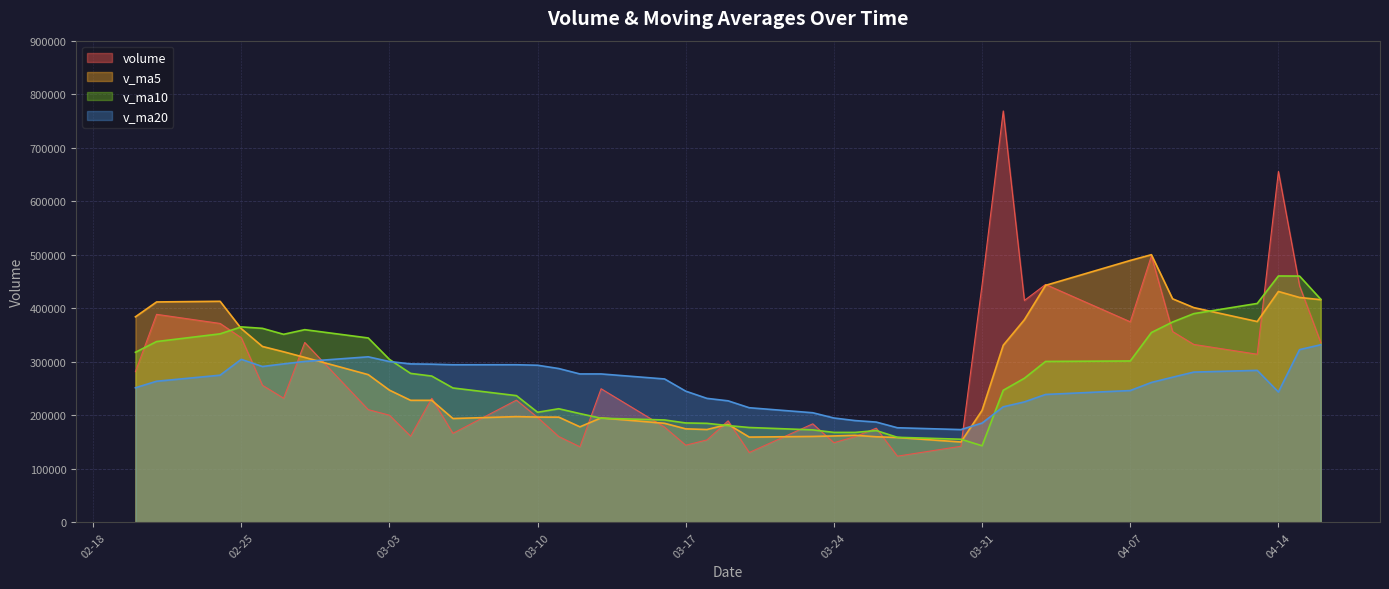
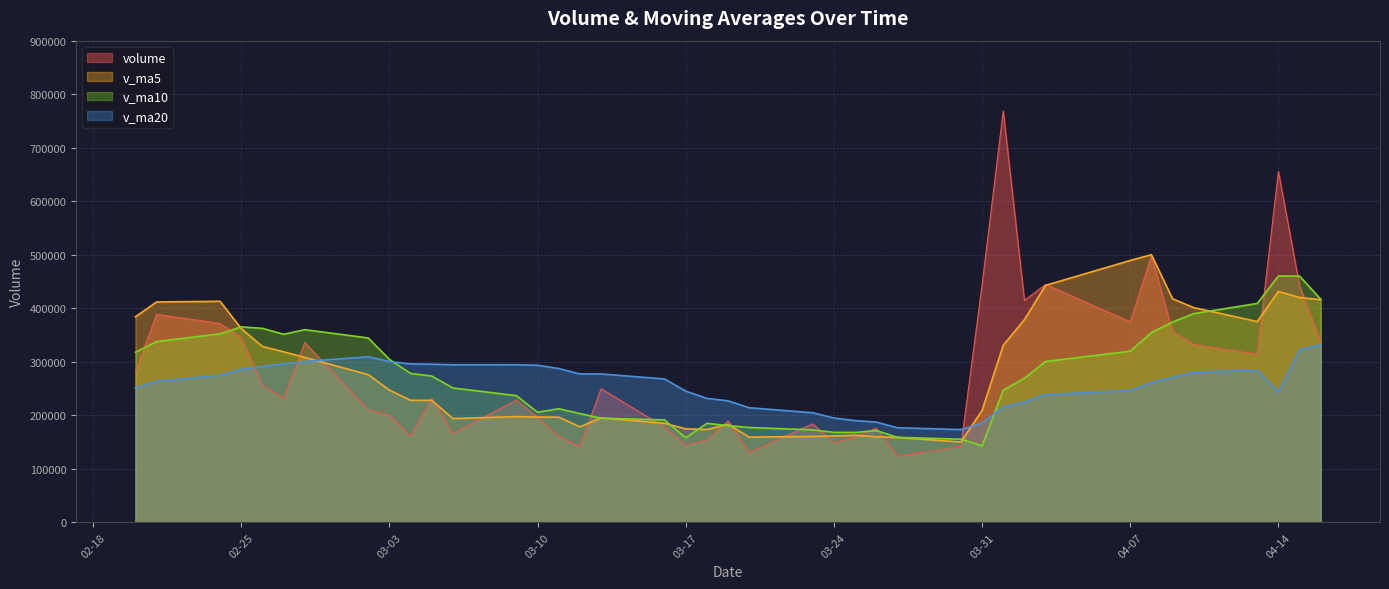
  {
    "v_ma10": {
      "03-10": 210000,
-     "03-17": 190000,
+     "03-17": 160000,
      "03-24": 170000,
      "03-31": 140000,
-     "04-07": 300000,
+     "04-07": 320000,
      "04-14": 460000
    },
    "v_ma20": {
-     "02-25": 300000,
+     "02-25": 290000,
      "03-10": 290000,
      "03-17": 250000,
      "03-24": 200000,
      "03-31": 190000,
      "04-07": 250000,
      "04-14": 240000
    }
  }
